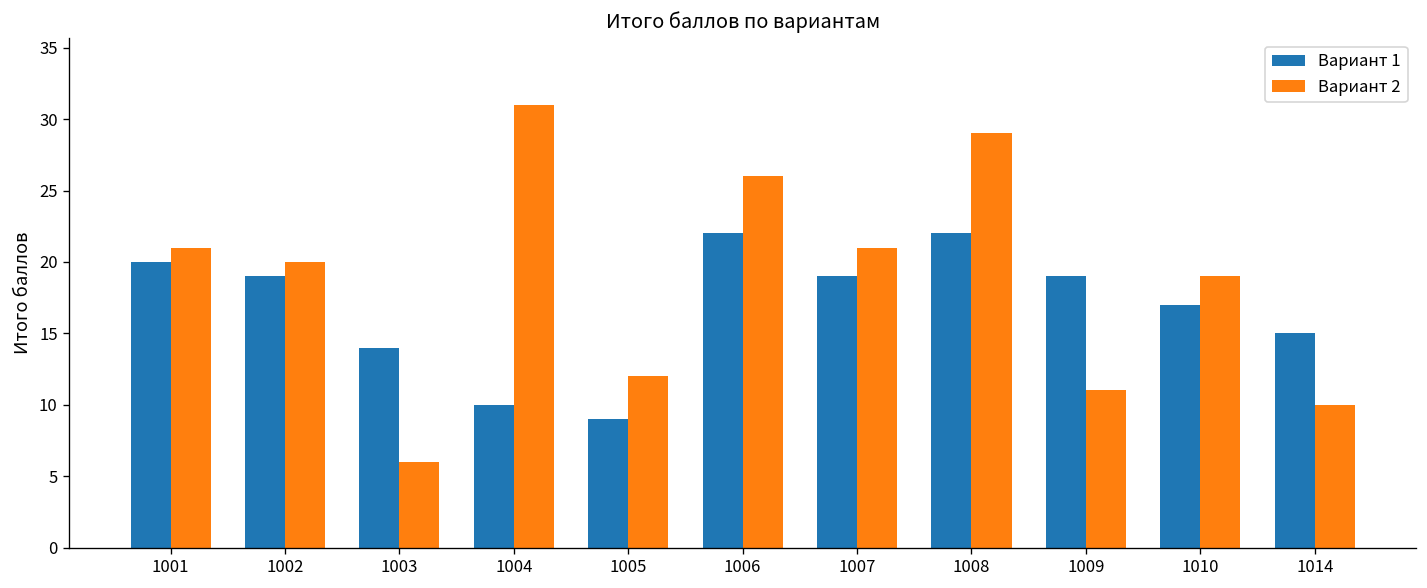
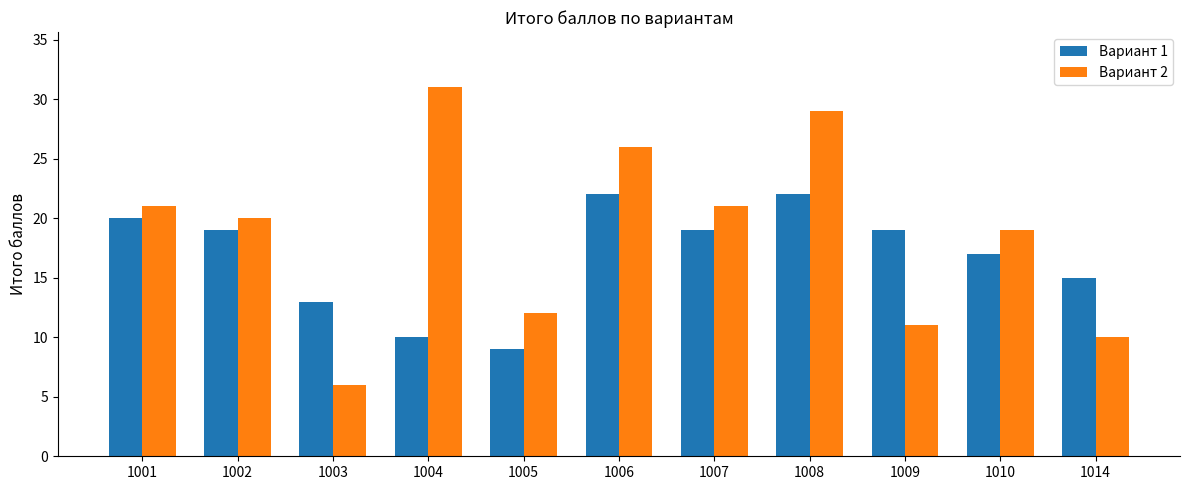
  {
    "Вариант 1": {
      "1001": 20,
      "1002": 19,
-     "1003": 14,
+     "1003": 13,
      "1004": 10,
      "1005": 9,
      "1006": 22,
      "1007": 19,
      "1008": 22,
      "1009": 19,
      "1010": 17,
      "1014": 15
    },
    "Вариант 2": {
      "1001": 21,
      "1002": 20,
      "1003": 6,
      "1004": 31,
      "1005": 12,
      "1006": 26,
      "1007": 21,
      "1008": 29,
      "1009": 11,
      "1010": 19,
      "1014": 10
    }
  }
